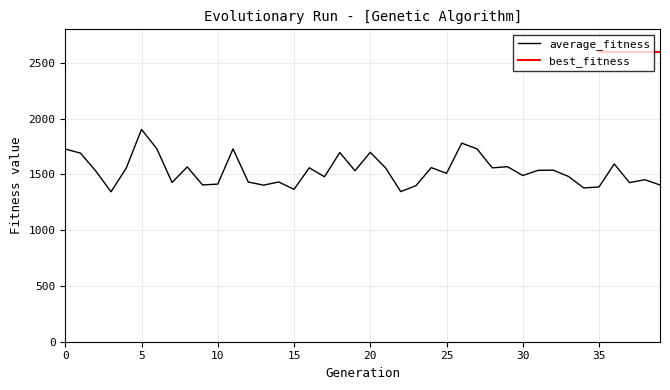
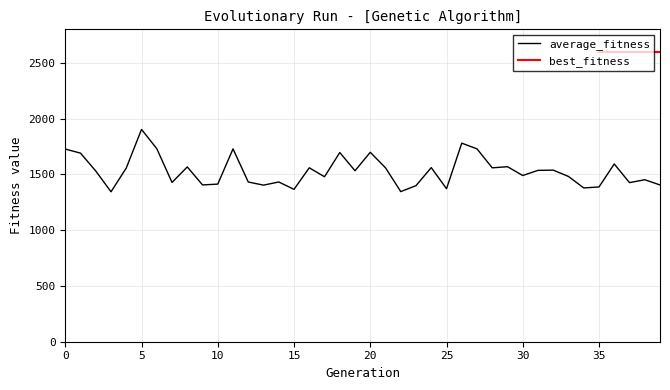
  {
    "average_fitness": {
      "0": 1730,
      "5": 1900,
      "10": 1410,
      "15": 1370,
      "20": 1700,
-     "25": 1510,
+     "25": 1370,
      "30": 1490,
      "35": 1390
    }
  }
